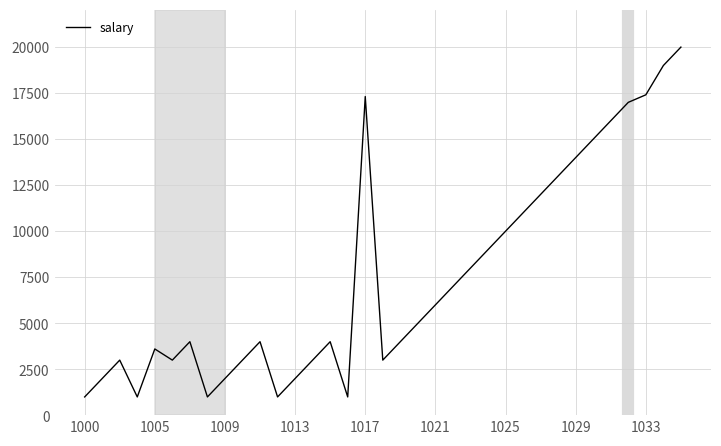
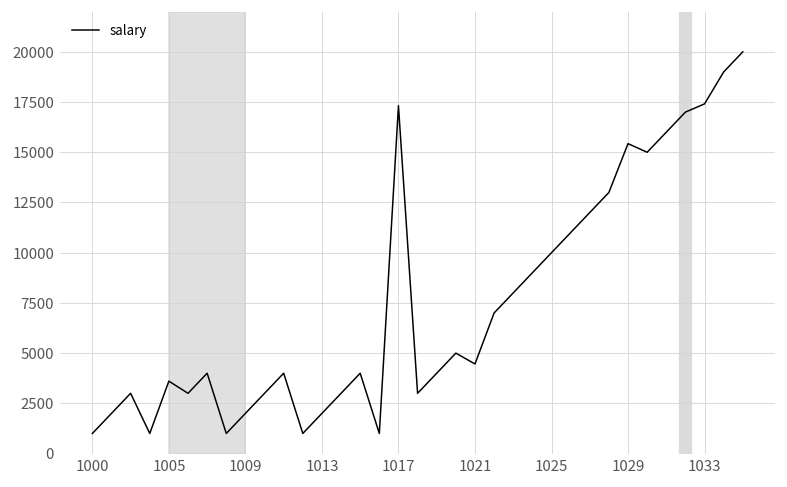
  {
    "1000": 1000,
    "1013": 2000,
    "1017": 17300,
-   "1021": 6000,
+   "1021": 4500,
    "1025": 10000,
-   "1029": 14000,
+   "1029": 15400,
    "1033": 17400
  }
